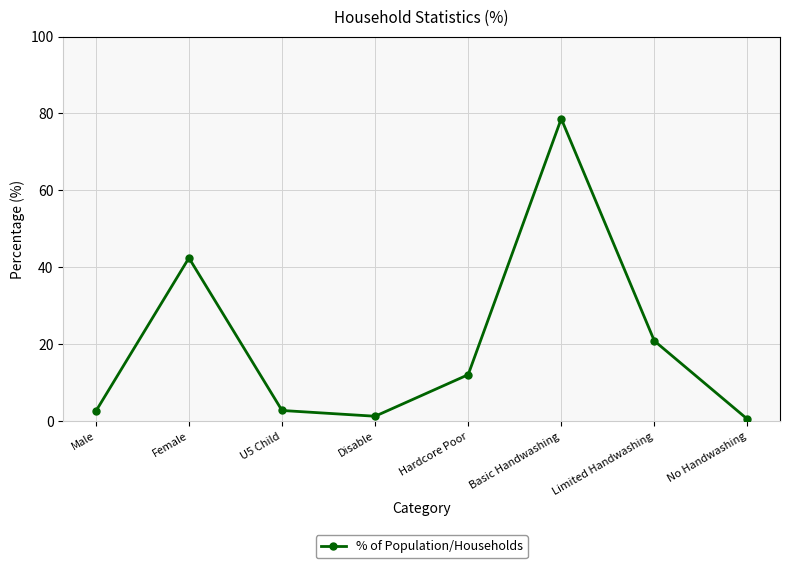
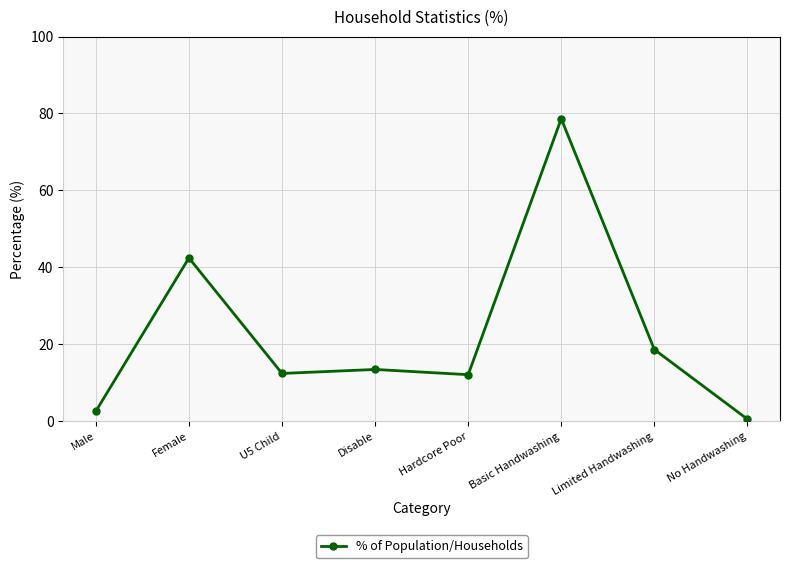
  {
    "Male": 3,
    "Female": 42,
-   "U5 Child": 3,
-   "Disable": 1,
+   "U5 Child": 12,
+   "Disable": 13,
    "Hardcore Poor": 12,
    "Basic Handwashing": 79,
-   "Limited Handwashing": 21,
+   "Limited Handwashing": 19,
    "No Handwashing": 1
  }
